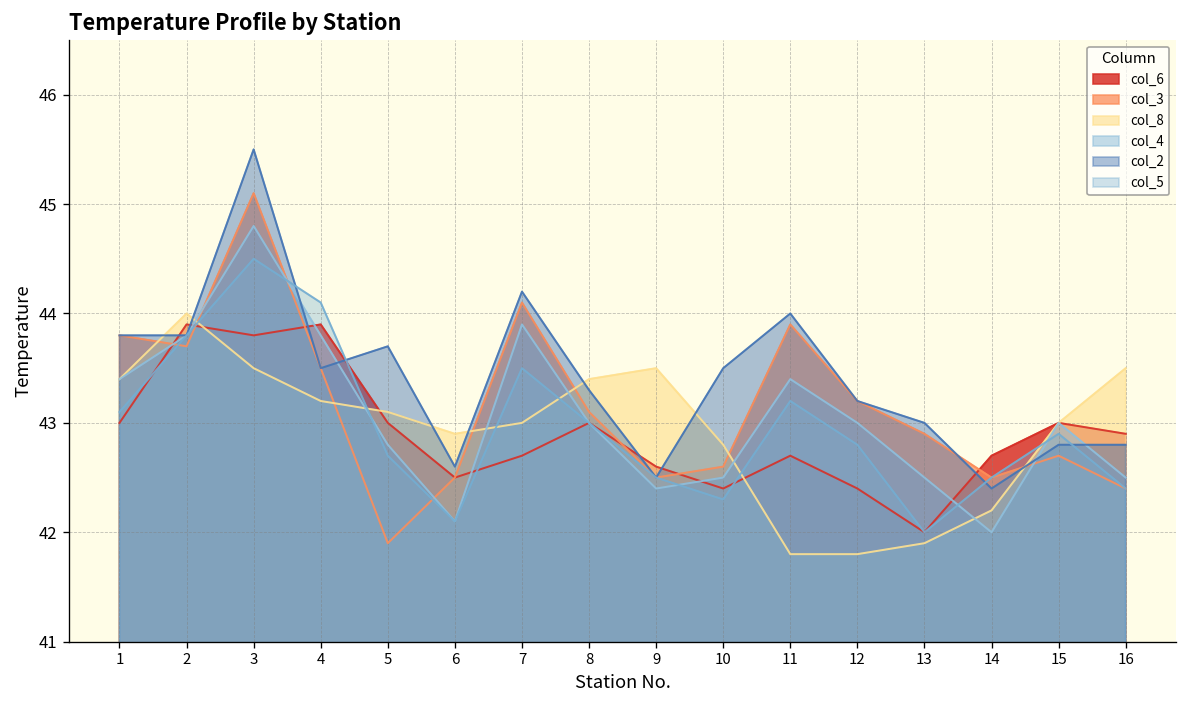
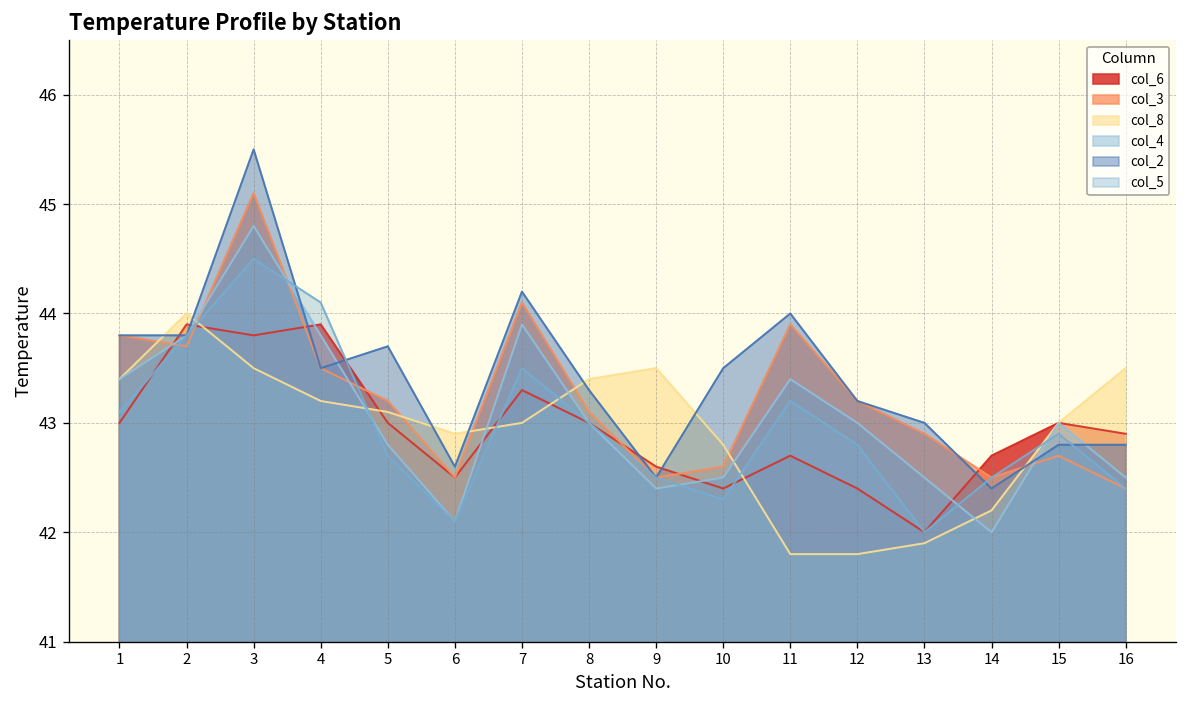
  {
    "col_6": {
      "1": 43.0,
      "2": 43.9,
      "3": 43.8,
      "4": 43.9,
      "5": 43.0,
-     "7": 42.7,
+     "7": 43.3,
      "9": 42.6,
      "10": 42.4,
      "11": 42.7,
      "12": 42.4,
      "14": 42.7,
      "16": 42.9
    },
    "col_3": {
      "2": 43.7,
      "3": 45.1,
-     "5": 41.9,
+     "5": 43.2,
      "7": 44.1,
      "8": 43.1,
      "10": 42.6,
      "11": 43.9,
      "13": 42.9,
      "15": 42.7
    },
    "col_8": {
      "2": 44.0,
      "3": 43.5,
      "4": 43.2,
      "5": 43.1,
      "6": 42.9,
      "7": 43.0,
      "8": 43.4,
      "9": 43.5,
      "10": 42.8,
      "11": 41.8,
      "12": 41.8,
      "13": 41.9,
      "14": 42.2,
      "16": 43.5
    }
  }
